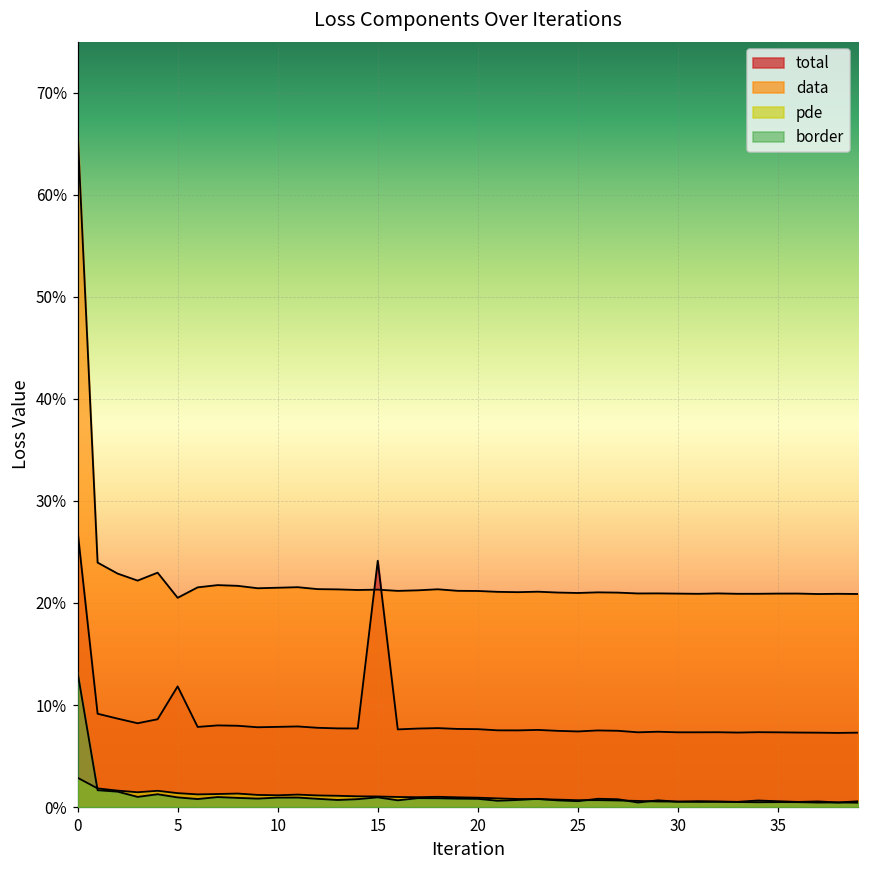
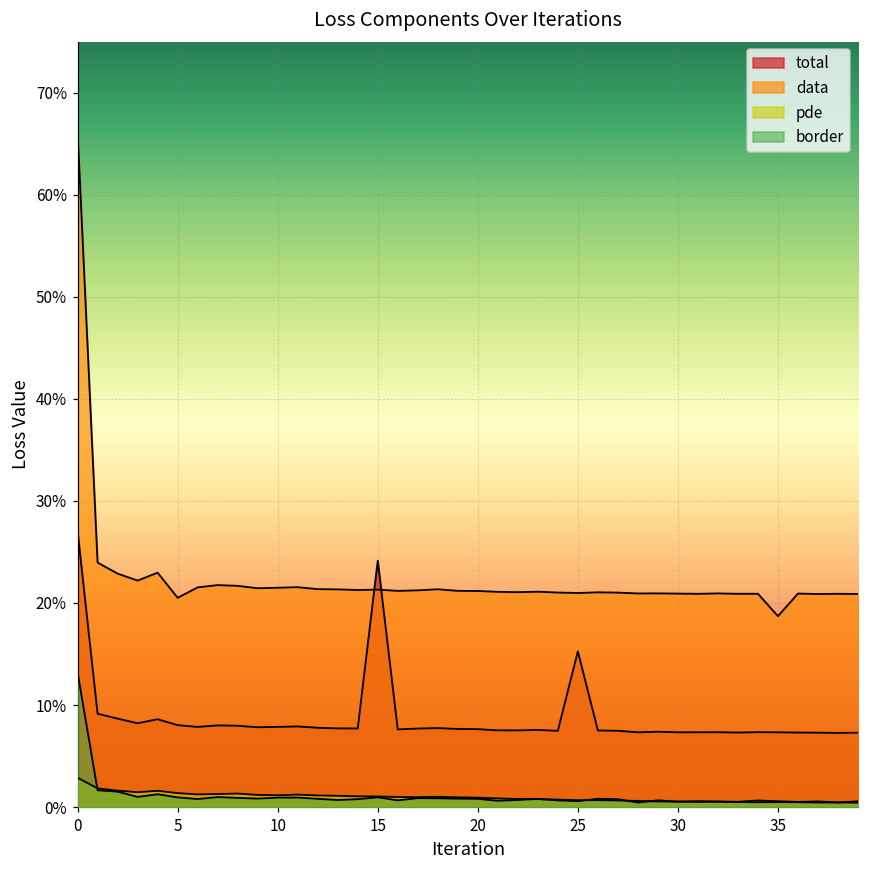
  {
    "total": {
      "0": "27%",
-     "5": "12%",
+     "5": "8%",
      "10": "8%",
      "15": "24%",
      "20": "8%",
-     "25": "7%",
+     "25": "15%",
      "30": "7%",
      "35": "7%"
    },
    "data": {
      "0": "66%",
      "5": "21%",
      "10": "21%",
      "15": "21%",
      "20": "21%",
      "25": "21%",
      "30": "21%",
-     "35": "21%"
+     "35": "19%"
    },
    "pde": {
      "0": "3%",
      "5": "1%"
    },
    "border": {
      "0": "13%",
      "5": "1%"
    }
  }
